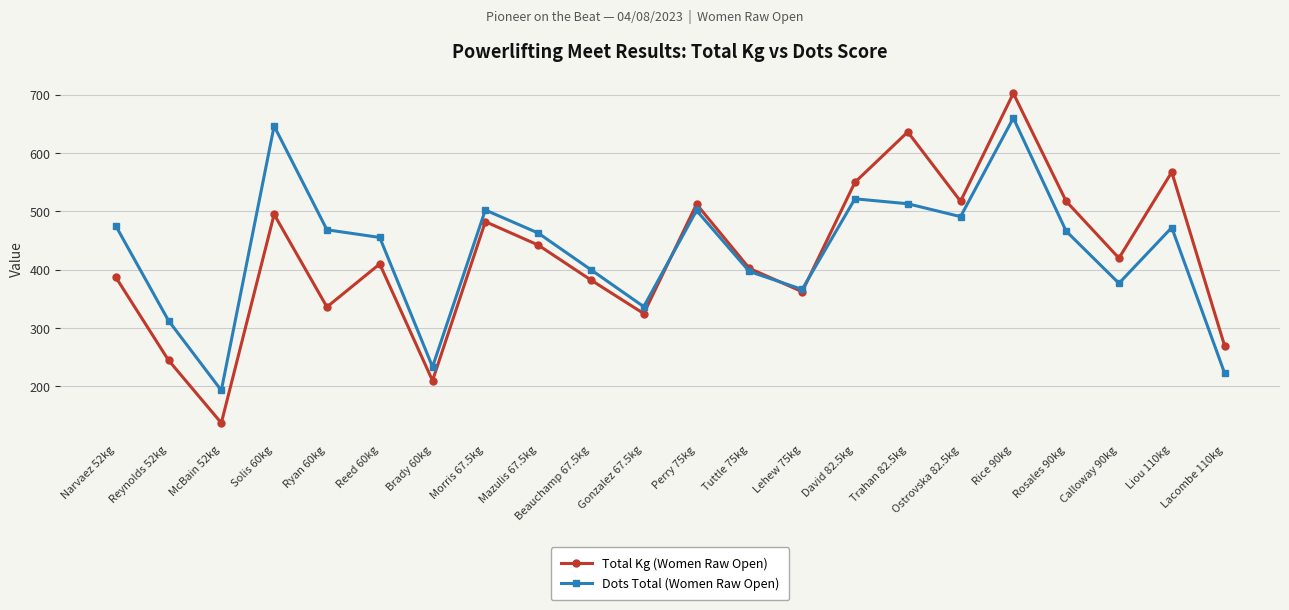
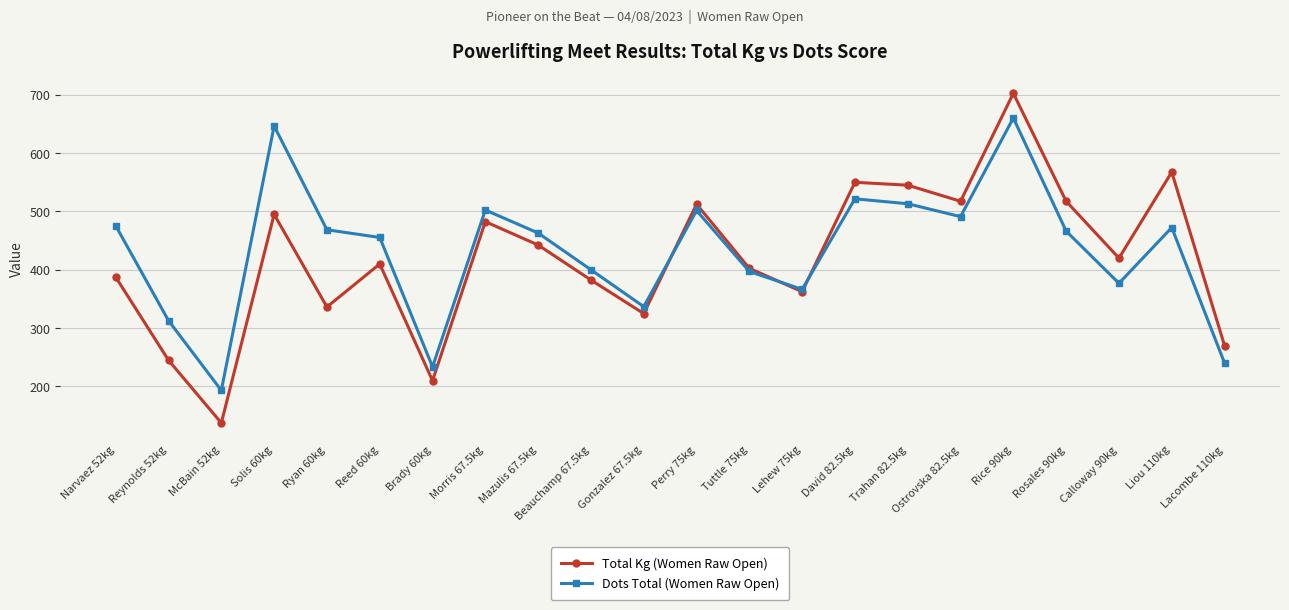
  {
    "Total Kg (Women Raw Open)": {
      "Narvaez 52kg": 390,
      "Reynolds 52kg": 250,
      "McBain 52kg": 140,
      "Solis 60kg": 500,
      "Ryan 60kg": 340,
      "Reed 60kg": 410,
      "Brady 60kg": 210,
      "Morris 67.5kg": 480,
      "Mazulis 67.5kg": 440,
      "Beauchamp 67.5kg": 380,
      "Gonzalez 67.5kg": 330,
      "Perry 75kg": 510,
      "Tuttle 75kg": 400,
      "David 82.5kg": 550,
-     "Trahan 82.5kg": 640,
+     "Trahan 82.5kg": 550,
      "Ostrovska 82.5kg": 520,
      "Rice 90kg": 700,
      "Rosales 90kg": 520,
      "Calloway 90kg": 420,
      "Liou 110kg": 570,
      "Lacombe 110kg": 270
    },
    "Dots Total (Women Raw Open)": {
      "Narvaez 52kg": 480,
      "Reynolds 52kg": 310,
      "McBain 52kg": 190,
      "Solis 60kg": 650,
      "Ryan 60kg": 470,
      "Reed 60kg": 460,
      "Brady 60kg": 230,
      "Morris 67.5kg": 500,
      "Mazulis 67.5kg": 460,
      "Beauchamp 67.5kg": 400,
      "Gonzalez 67.5kg": 340,
      "Perry 75kg": 500,
      "Tuttle 75kg": 400,
      "David 82.5kg": 520,
      "Trahan 82.5kg": 510,
      "Ostrovska 82.5kg": 490,
      "Rice 90kg": 660,
      "Rosales 90kg": 470,
      "Calloway 90kg": 380,
      "Liou 110kg": 470,
-     "Lacombe 110kg": 220
+     "Lacombe 110kg": 240
    }
  }
